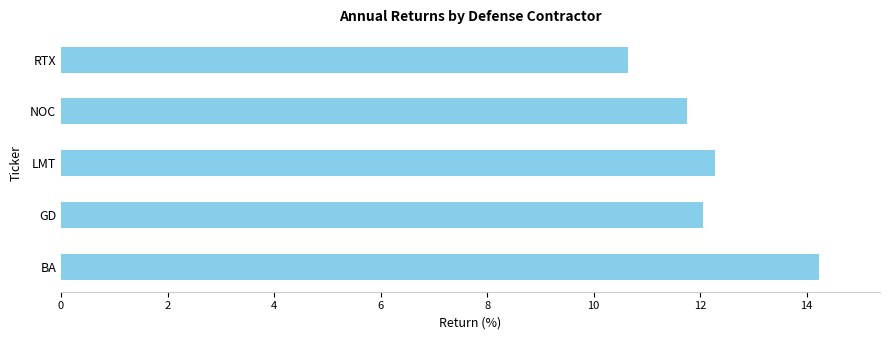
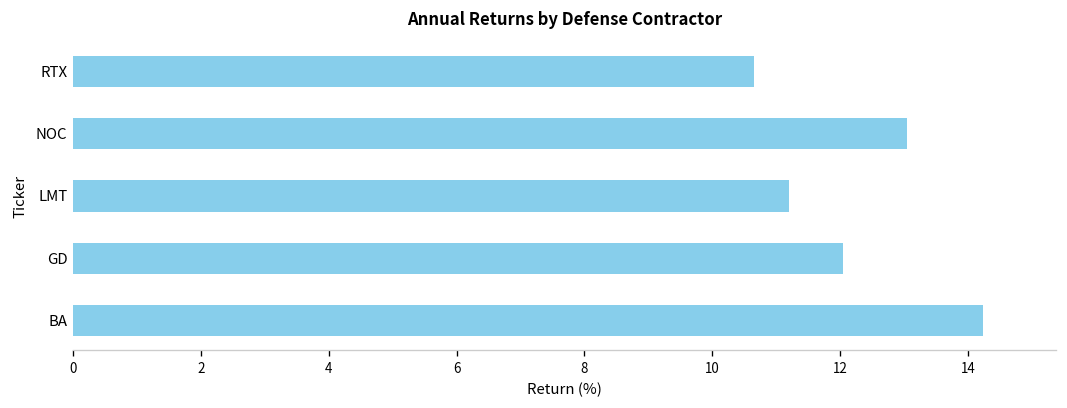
  {
    "RTX": 10.7,
-   "NOC": 11.7,
-   "LMT": 12.3,
+   "NOC": 13.1,
+   "LMT": 11.2,
    "GD": 12.0,
    "BA": 14.2
  }
